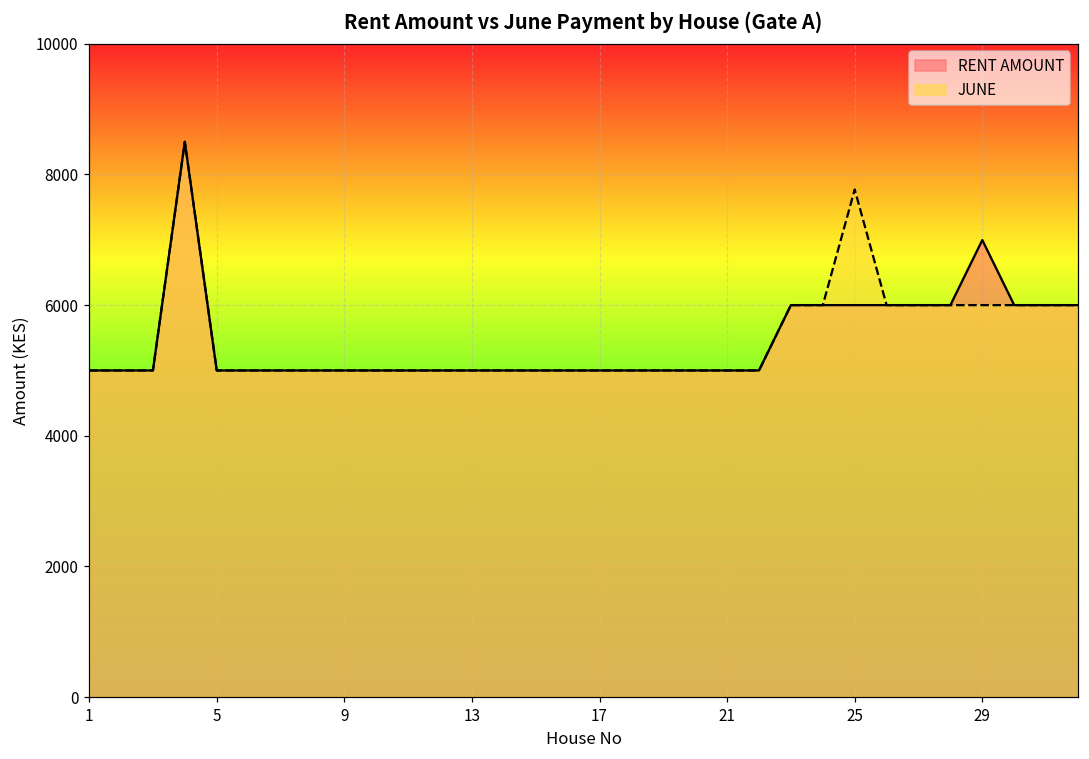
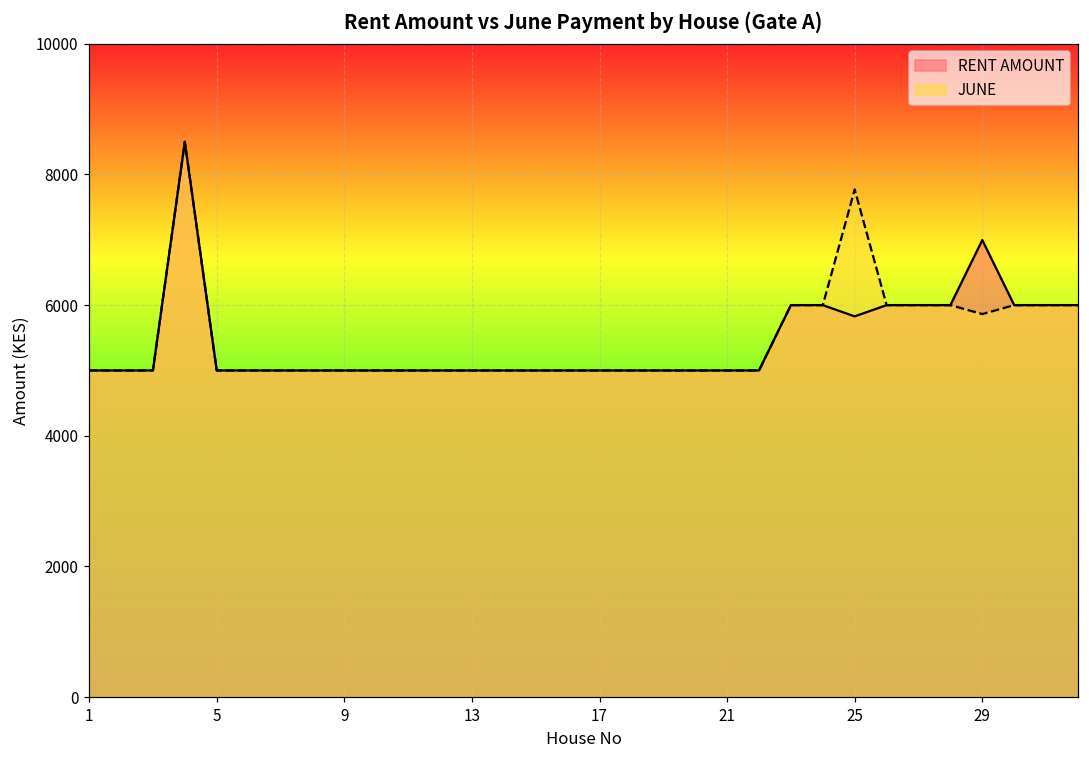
  {
    "RENT AMOUNT": {
-     "25": 6000,
+     "25": 5800,
      "29": 7000
    },
    "JUNE": {
      "25": 7800,
-     "29": 6000
+     "29": 5900
    }
  }
